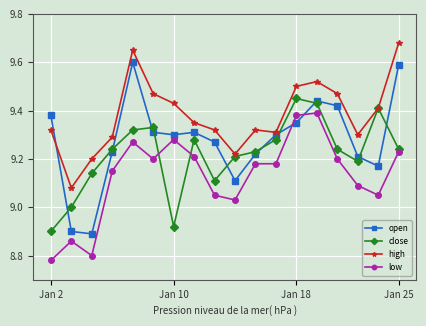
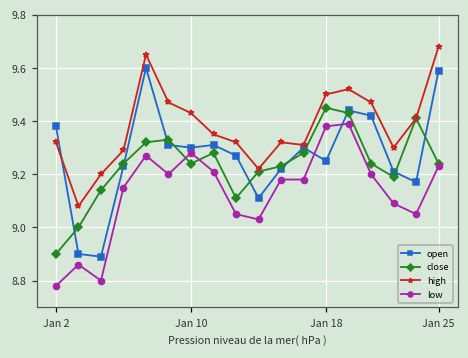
  {
    "open": {
      "Jan 2": 9.38,
      "Jan 10": 9.30,
-     "Jan 18": 9.35,
+     "Jan 18": 9.25,
      "Jan 25": 9.59
    },
    "close": {
      "Jan 2": 8.90,
-     "Jan 10": 8.92,
+     "Jan 10": 9.24,
      "Jan 18": 9.45
    },
    "high": {
      "Jan 2": 9.32,
      "Jan 10": 9.43,
      "Jan 18": 9.50,
      "Jan 25": 9.68
    },
    "low": {
      "Jan 2": 8.78,
      "Jan 10": 9.28,
      "Jan 18": 9.38
    }
  }
